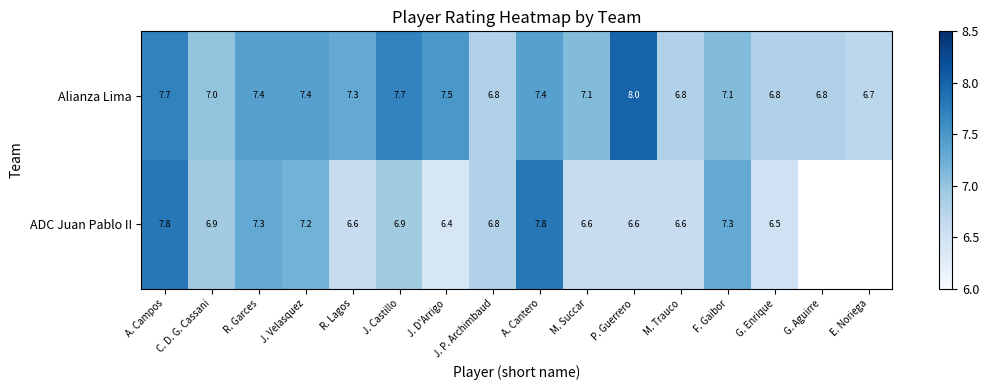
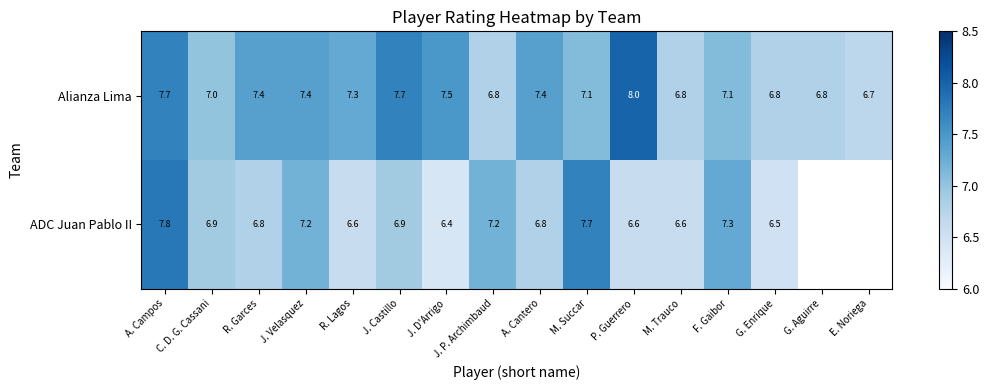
  {
    "Alianza Lima": {
      "A. Campos": 7.7,
      "C. D. G. Cassani": 7.0,
      "R. Garces": 7.4,
      "J. Velasquez": 7.4,
      "R. Lagos": 7.3,
      "J. Castillo": 7.7,
      "J. D'Arrigo": 7.5,
      "J. P. Archimbaud": 6.8,
      "A. Cantero": 7.4,
      "M. Succar": 7.1,
      "P. Guerrero": 8.0,
      "M. Trauco": 6.8,
      "F. Gaibor": 7.1,
      "G. Enrique": 6.8,
      "G. Aguirre": 6.8,
      "E. Noriega": 6.7
    },
    "ADC Juan Pablo II": {
      "A. Campos": 7.8,
      "C. D. G. Cassani": 6.9,
-     "R. Garces": 7.3,
+     "R. Garces": 6.8,
      "J. Velasquez": 7.2,
      "R. Lagos": 6.6,
      "J. Castillo": 6.9,
      "J. D'Arrigo": 6.4,
-     "J. P. Archimbaud": 6.8,
-     "A. Cantero": 7.8,
-     "M. Succar": 6.6,
+     "J. P. Archimbaud": 7.2,
+     "A. Cantero": 6.8,
+     "M. Succar": 7.7,
      "P. Guerrero": 6.6,
      "M. Trauco": 6.6,
      "F. Gaibor": 7.3,
      "G. Enrique": 6.5
    }
  }
